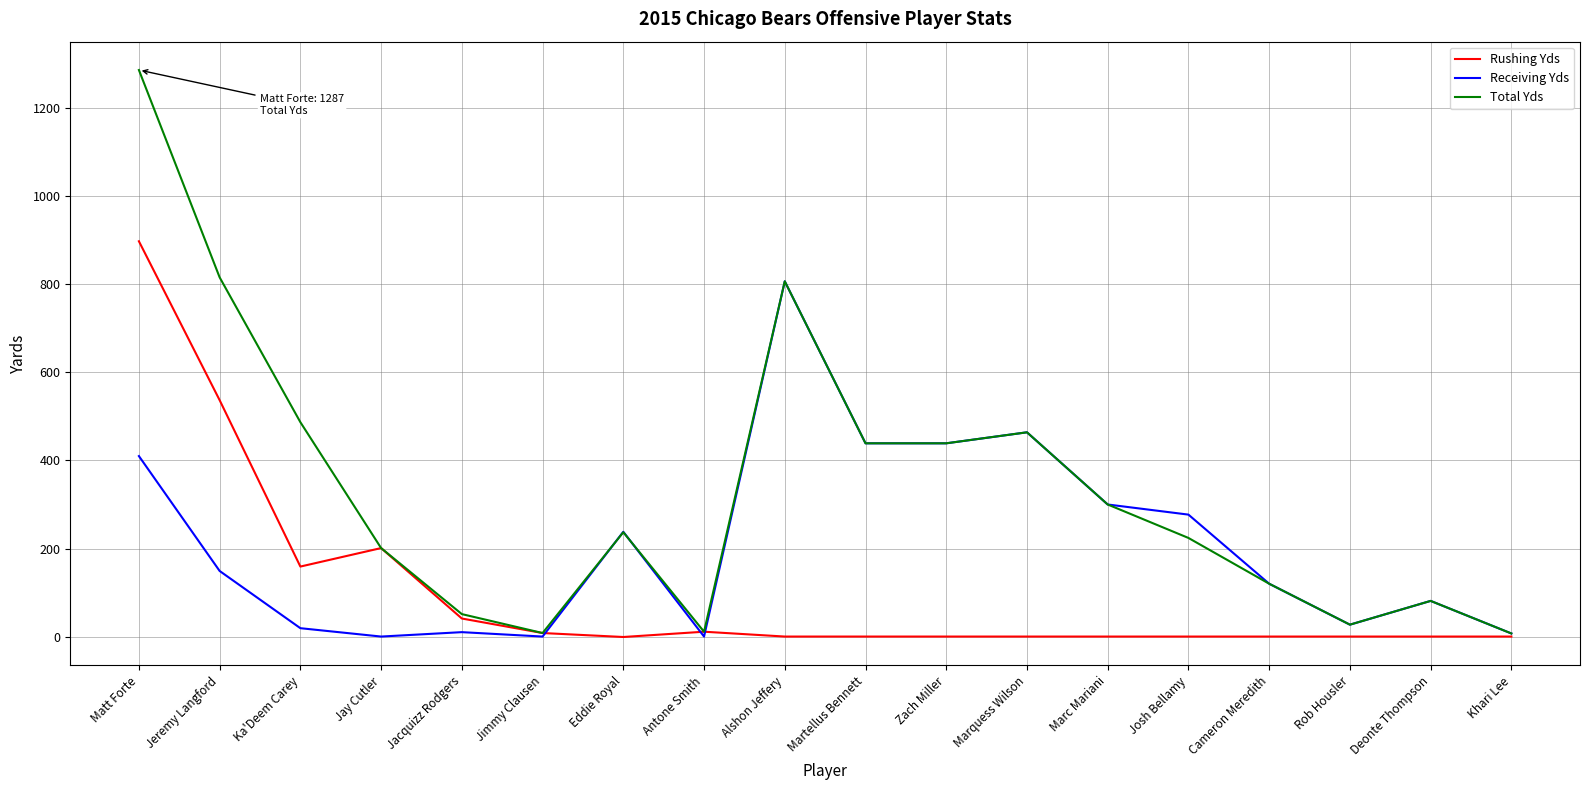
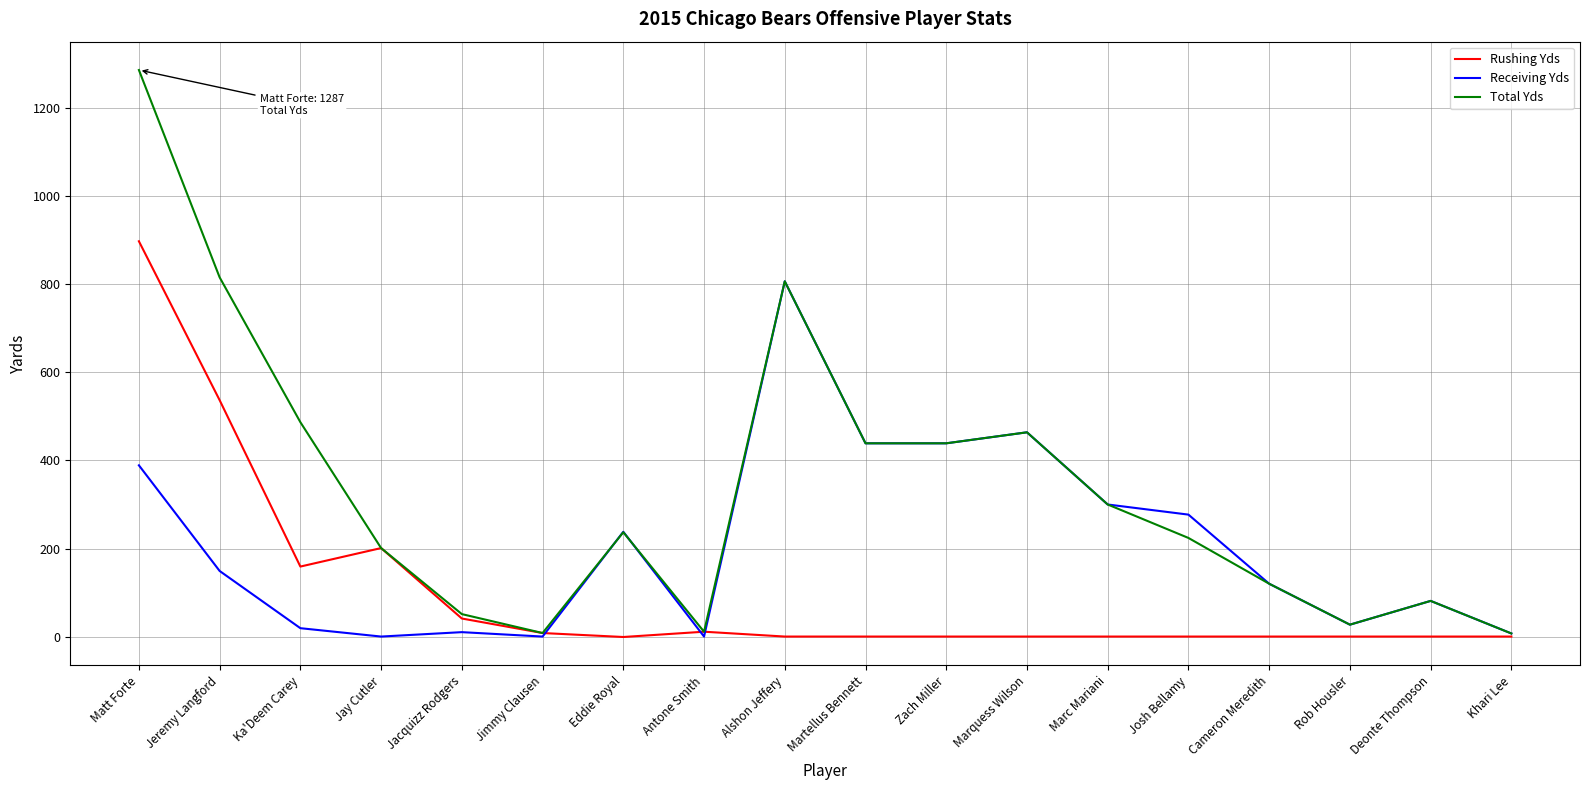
  {
    "Rushing Yds": {
      "Matt Forte": 900,
      "Jeremy Langford": 540,
      "Ka'Deem Carey": 160,
      "Jacquizz Rodgers": 40,
      "Eddie Royal": 0,
      "Alshon Jeffery": 0,
      "Martellus Bennett": 0,
      "Zach Miller": 0,
      "Marquess Wilson": 0,
      "Marc Mariani": 0,
      "Josh Bellamy": 0,
      "Cameron Meredith": 0,
      "Rob Housler": 0,
      "Deonte Thompson": 0,
      "Khari Lee": 0
    },
    "Receiving Yds": {
-     "Matt Forte": 410,
+     "Matt Forte": 390,
      "Jeremy Langford": 150,
      "Ka'Deem Carey": 20,
      "Jay Cutler": 0,
      "Jacquizz Rodgers": 10,
      "Jimmy Clausen": 0,
      "Antone Smith": 0,
      "Josh Bellamy": 280
    },
    "Total Yds": {
      "Jeremy Langford": 820,
      "Ka'Deem Carey": 490,
      "Jacquizz Rodgers": 50,
      "Josh Bellamy": 220
    }
  }
